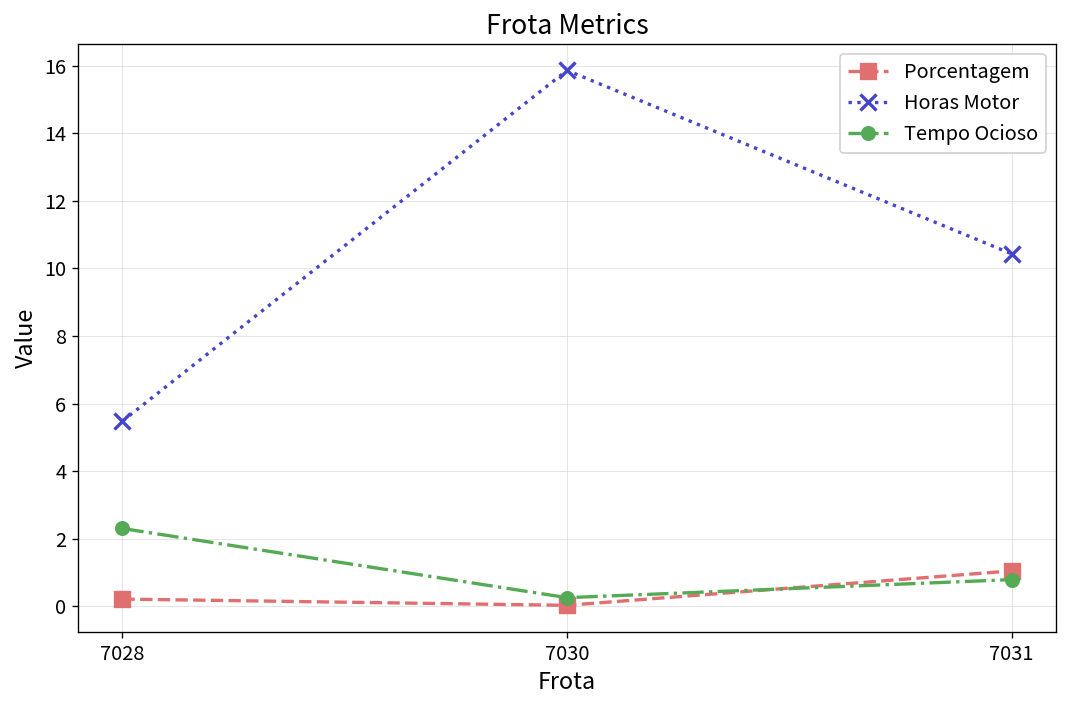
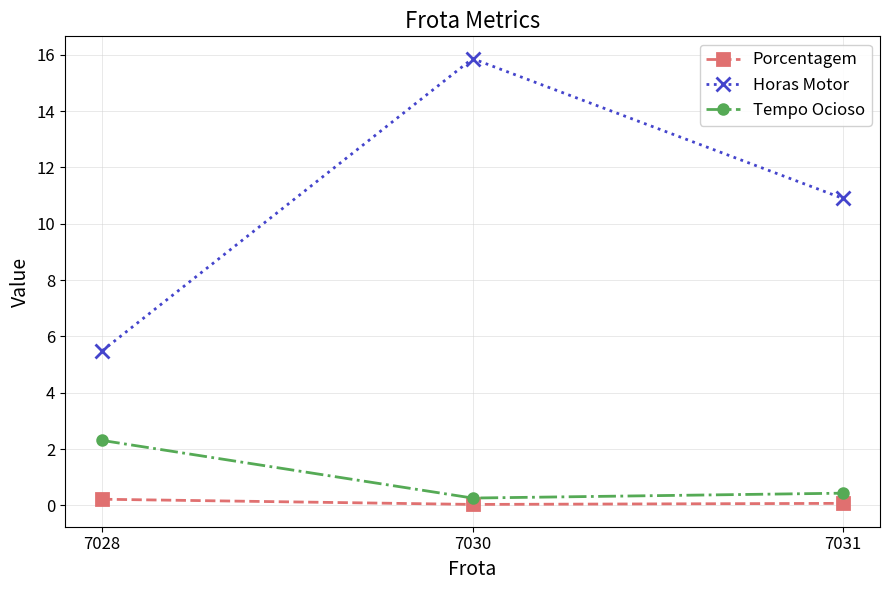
  {
    "Porcentagem": {
      "7028": 0.2,
      "7030": 0.0,
-     "7031": 1.1
+     "7031": 0.1
    },
    "Horas Motor": {
      "7028": 5.5,
      "7030": 15.9,
-     "7031": 10.4
+     "7031": 10.9
    },
    "Tempo Ocioso": {
      "7028": 2.3,
      "7030": 0.3,
-     "7031": 0.8
+     "7031": 0.4
    }
  }
